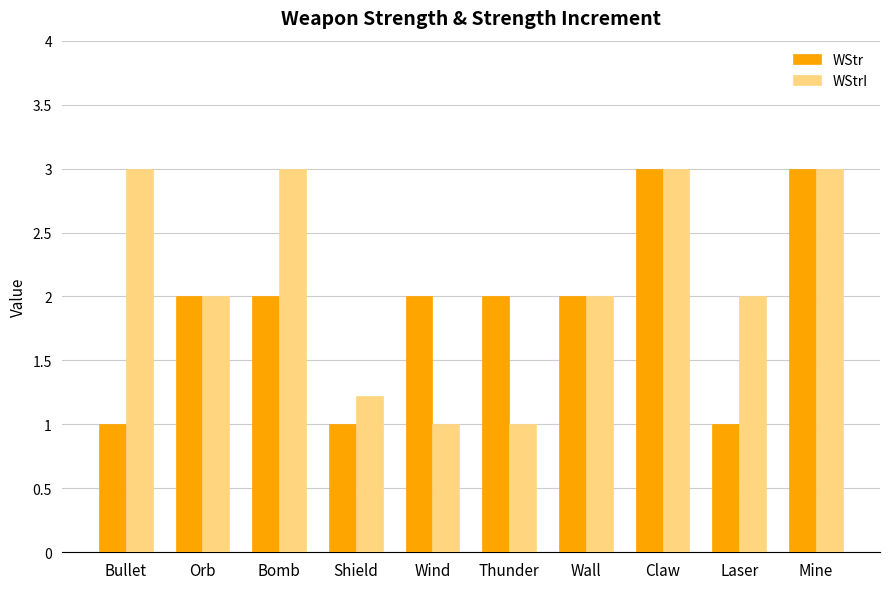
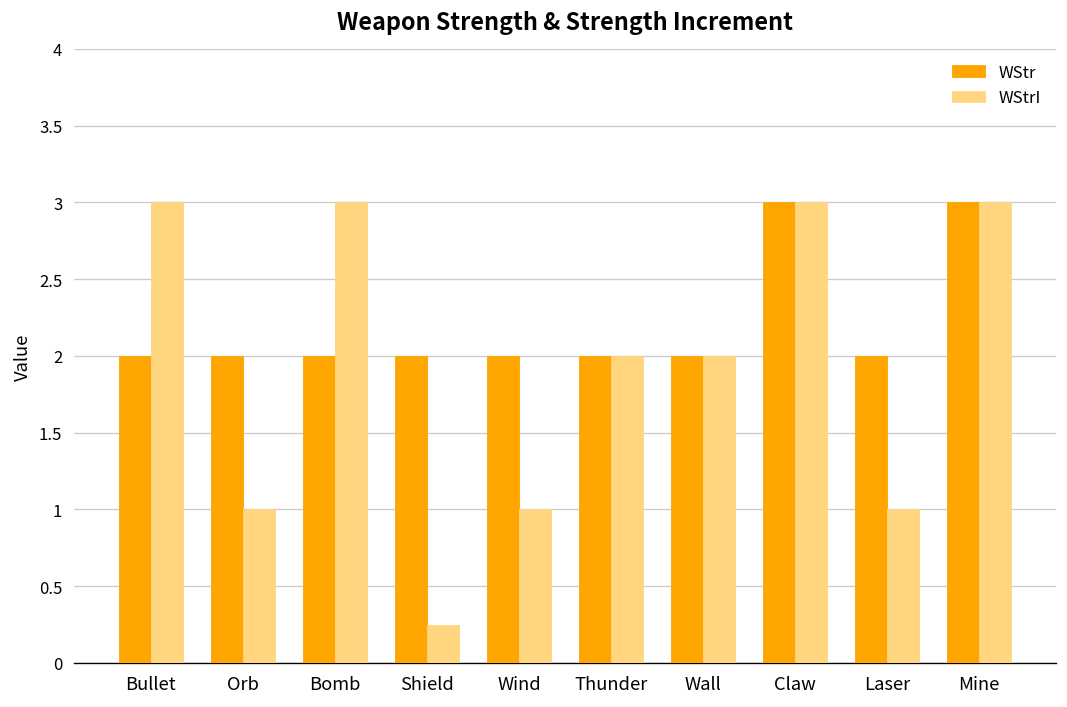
  {
    "WStr": {
-     "Bullet": 1,
+     "Bullet": 2,
      "Orb": 2,
      "Bomb": 2,
-     "Shield": 1,
+     "Shield": 2,
      "Wind": 2,
      "Thunder": 2,
      "Wall": 2,
      "Claw": 3,
-     "Laser": 1,
+     "Laser": 2,
      "Mine": 3
    },
    "WStrI": {
      "Bullet": 3.00,
-     "Orb": 2,
+     "Orb": 1,
      "Bomb": 3.00,
-     "Shield": 1.22,
+     "Shield": 0.25,
      "Wind": 1.00,
-     "Thunder": 1,
+     "Thunder": 2,
      "Wall": 2.00,
      "Claw": 3.00,
-     "Laser": 2,
+     "Laser": 1,
      "Mine": 3.00
    }
  }
